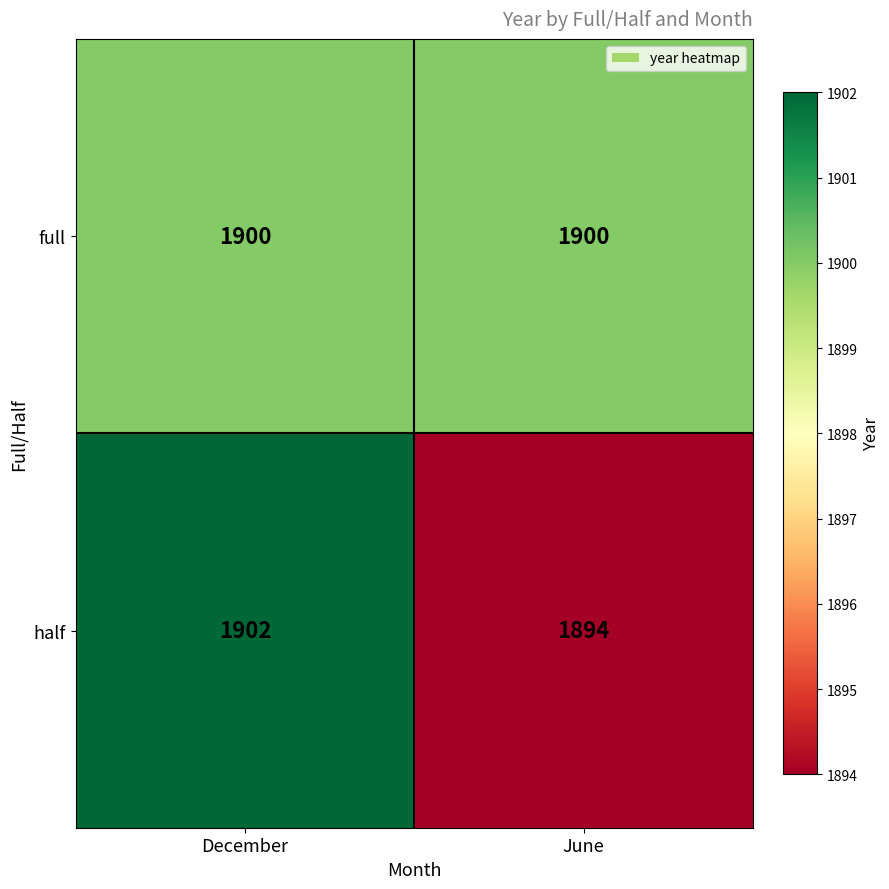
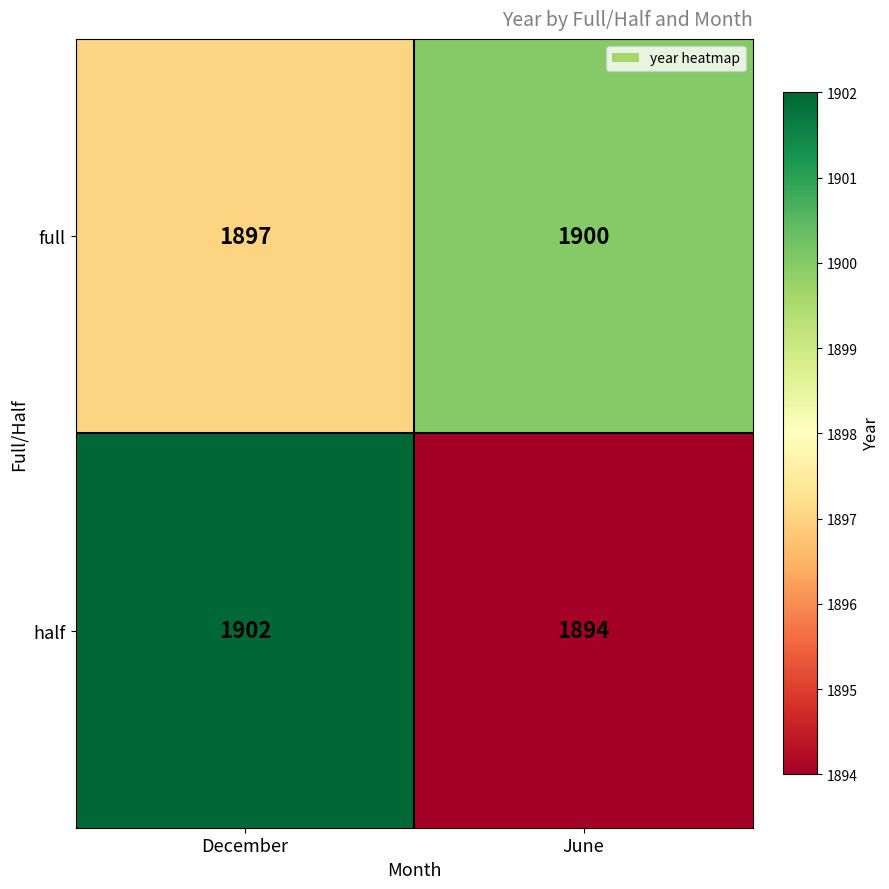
  {
    "full": {
-     "December": 1900,
+     "December": 1897,
      "June": 1900
    },
    "half": {
      "December": 1902,
      "June": 1894
    }
  }
